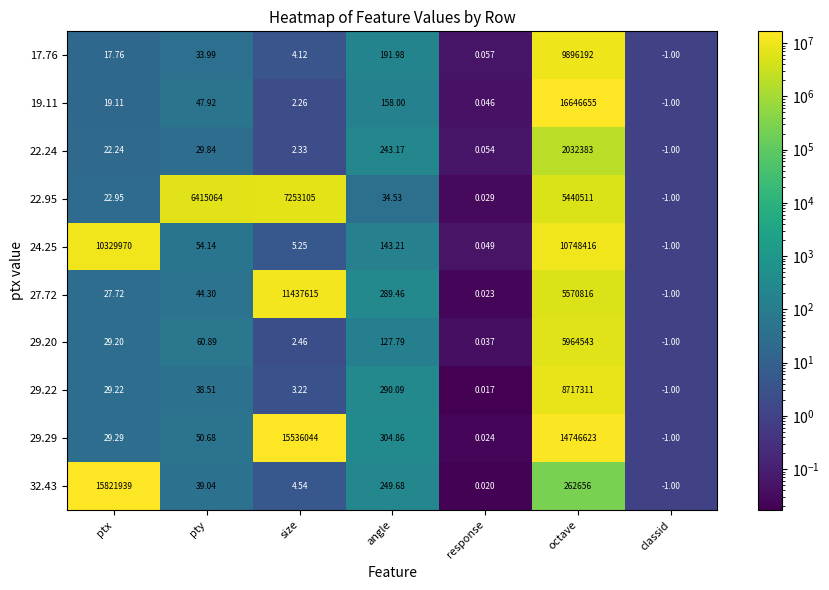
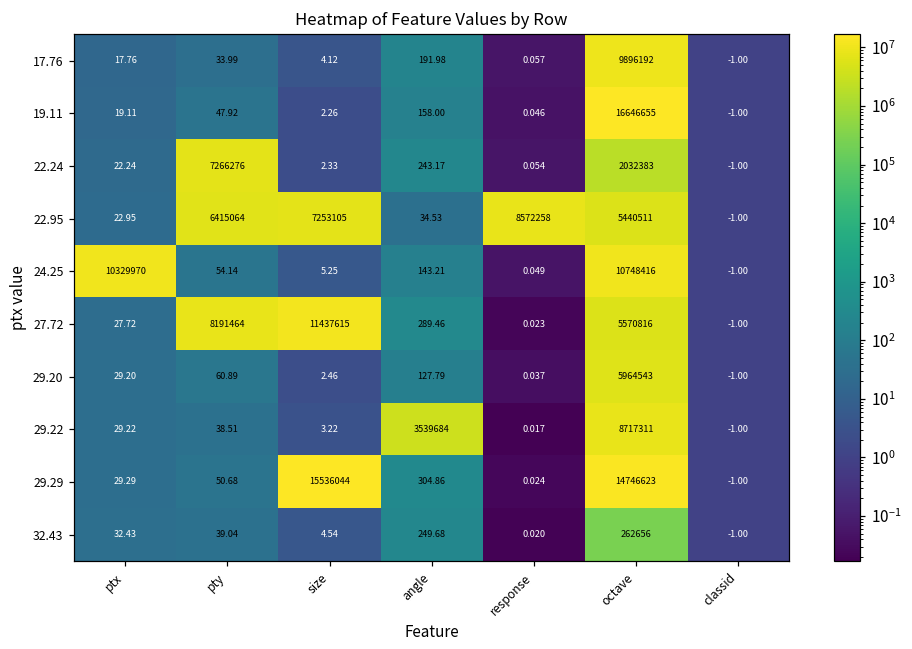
  {
    "17.76": {
      "ptx": 17.76,
      "pty": 33.99,
      "size": 4.12,
      "angle": 191.98,
      "response": 0.057,
      "octave": 9896192,
      "classid": -1.00
    },
    "19.11": {
      "ptx": 19.11,
      "pty": 47.92,
      "size": 2.26,
      "angle": 158.00,
      "response": 0.046,
      "octave": 16646655,
      "classid": -1.00
    },
    "22.24": {
      "ptx": 22.24,
-     "pty": 29.84,
+     "pty": 7266276,
      "size": 2.33,
      "angle": 243.17,
      "response": 0.054,
      "octave": 2032383,
      "classid": -1.00
    },
    "22.95": {
      "ptx": 22.95,
      "pty": 6415064,
      "size": 7253105,
      "angle": 34.53,
-     "response": 0.029,
+     "response": 8572258,
      "octave": 5440511,
      "classid": -1.00
    },
    "24.25": {
      "ptx": 10329970,
      "pty": 54.14,
      "size": 5.25,
      "angle": 143.21,
      "response": 0.049,
      "octave": 10748416,
      "classid": -1.00
    },
    "27.72": {
      "ptx": 27.72,
-     "pty": 44.30,
+     "pty": 8191464,
      "size": 11437615,
      "angle": 289.46,
      "response": 0.023,
      "octave": 5570816,
      "classid": -1.00
    },
    "29.20": {
      "ptx": 29.20,
      "pty": 60.89,
      "size": 2.46,
      "angle": 127.79,
      "response": 0.037,
      "octave": 5964543,
      "classid": -1.00
    },
    "29.22": {
      "ptx": 29.22,
      "pty": 38.51,
      "size": 3.22,
-     "angle": 290.09,
+     "angle": 3539684,
      "response": 0.017,
      "octave": 8717311,
      "classid": -1.00
    },
    "29.29": {
      "ptx": 29.29,
      "pty": 50.68,
      "size": 15536044,
      "angle": 304.86,
      "response": 0.024,
      "octave": 14746623,
      "classid": -1.00
    },
    "32.43": {
-     "ptx": 15821939,
+     "ptx": 32.43,
      "pty": 39.04,
      "size": 4.54,
      "angle": 249.68,
      "response": 0.020,
      "octave": 262656,
      "classid": -1.00
    }
  }
